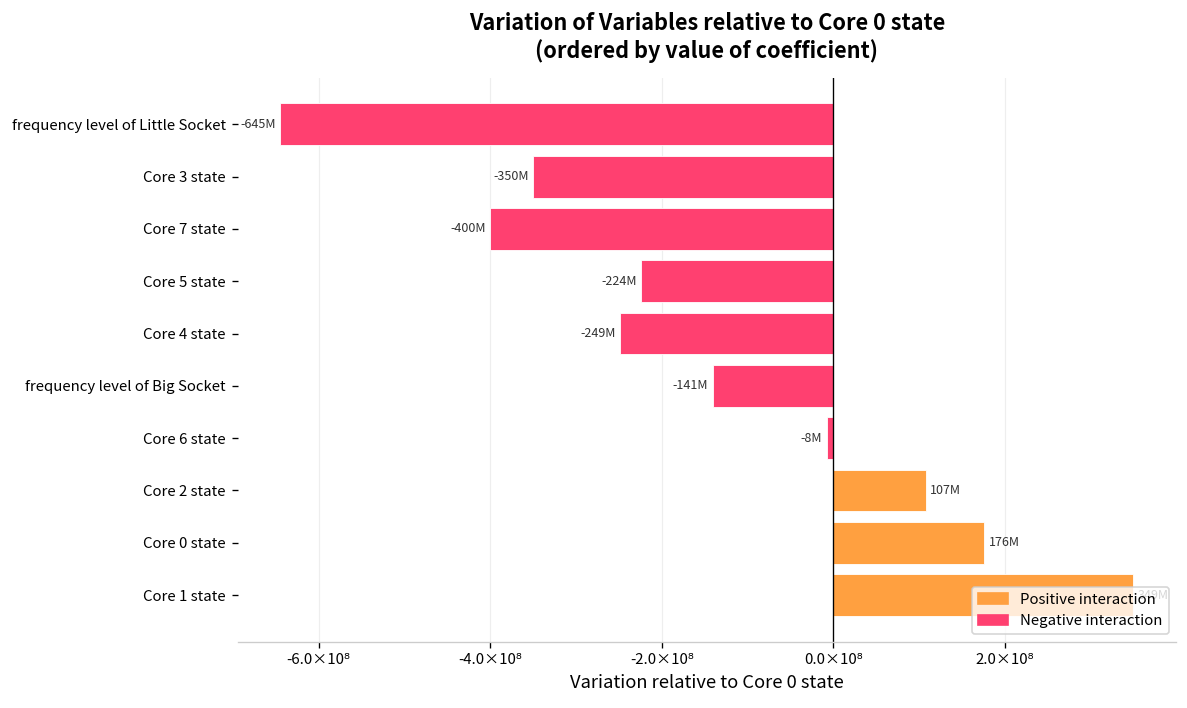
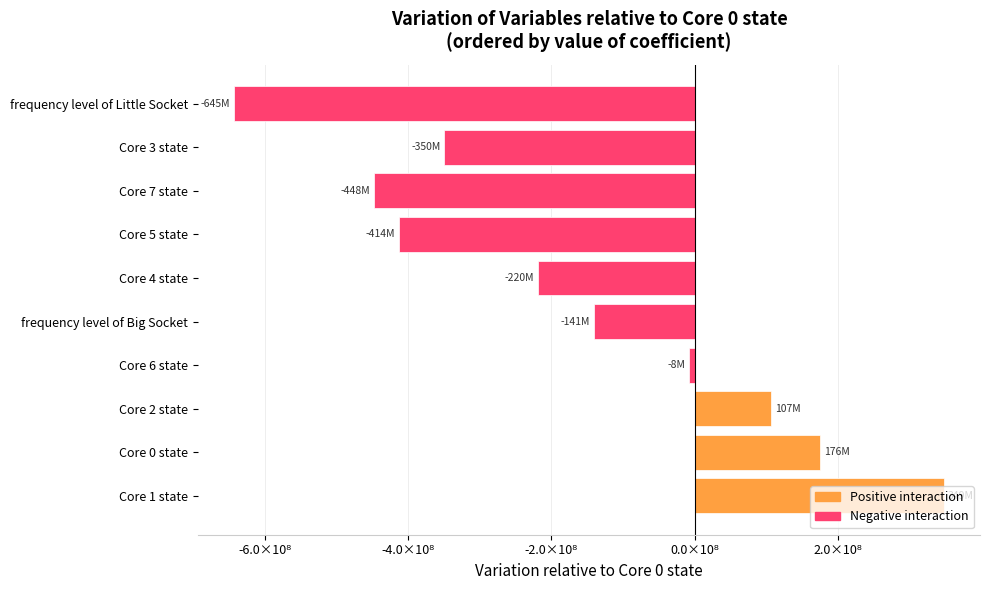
  {
    "frequency level of Little Socket": "-645M",
    "Core 3 state": "-350M",
-   "Core 7 state": "-400M",
-   "Core 5 state": "-224M",
-   "Core 4 state": "-249M",
+   "Core 7 state": "-448M",
+   "Core 5 state": "-414M",
+   "Core 4 state": "-220M",
    "frequency level of Big Socket": "-141M",
    "Core 6 state": "-8M",
    "Core 2 state": "107M",
    "Core 0 state": "176M"
  }
